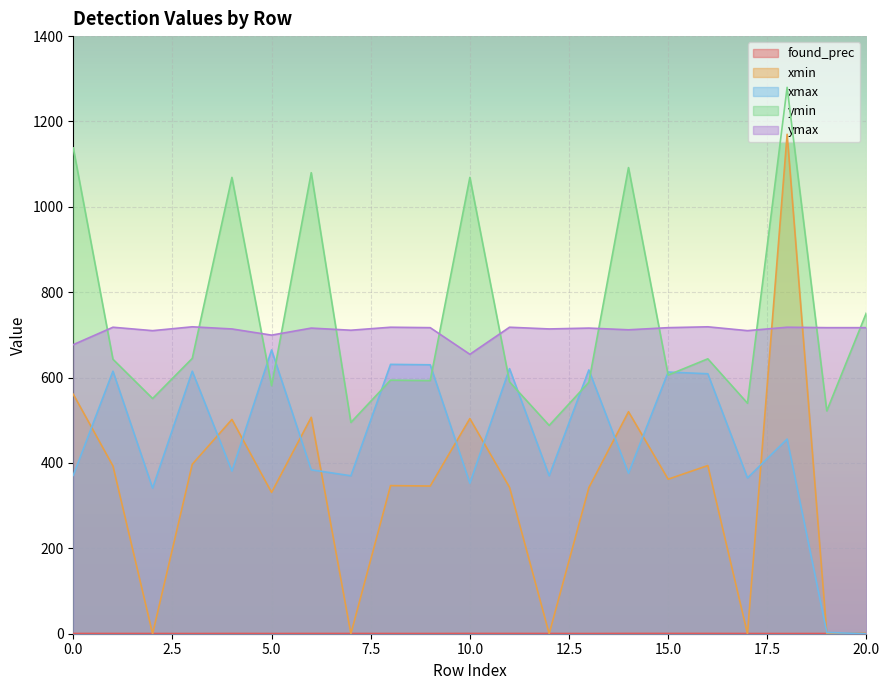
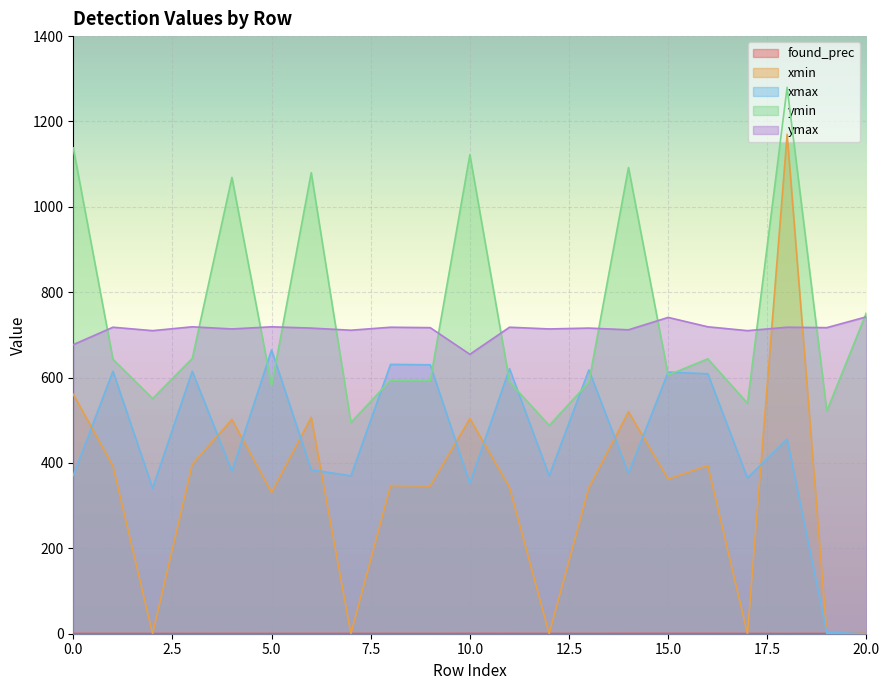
  {
    "xmax": {
      "0.0": 370,
      "5.0": 660,
      "10.0": 350,
      "15.0": 610
    },
    "ymin": {
      "0.0": 1140,
      "5.0": 580,
-     "10.0": 1070,
+     "10.0": 1120,
      "15.0": 610,
      "20.0": 750
    },
    "ymax": {
      "0.0": 680,
-     "5.0": 700,
+     "5.0": 720,
      "10.0": 650,
-     "15.0": 720,
-     "20.0": 720
+     "15.0": 740,
+     "20.0": 740
    }
  }
